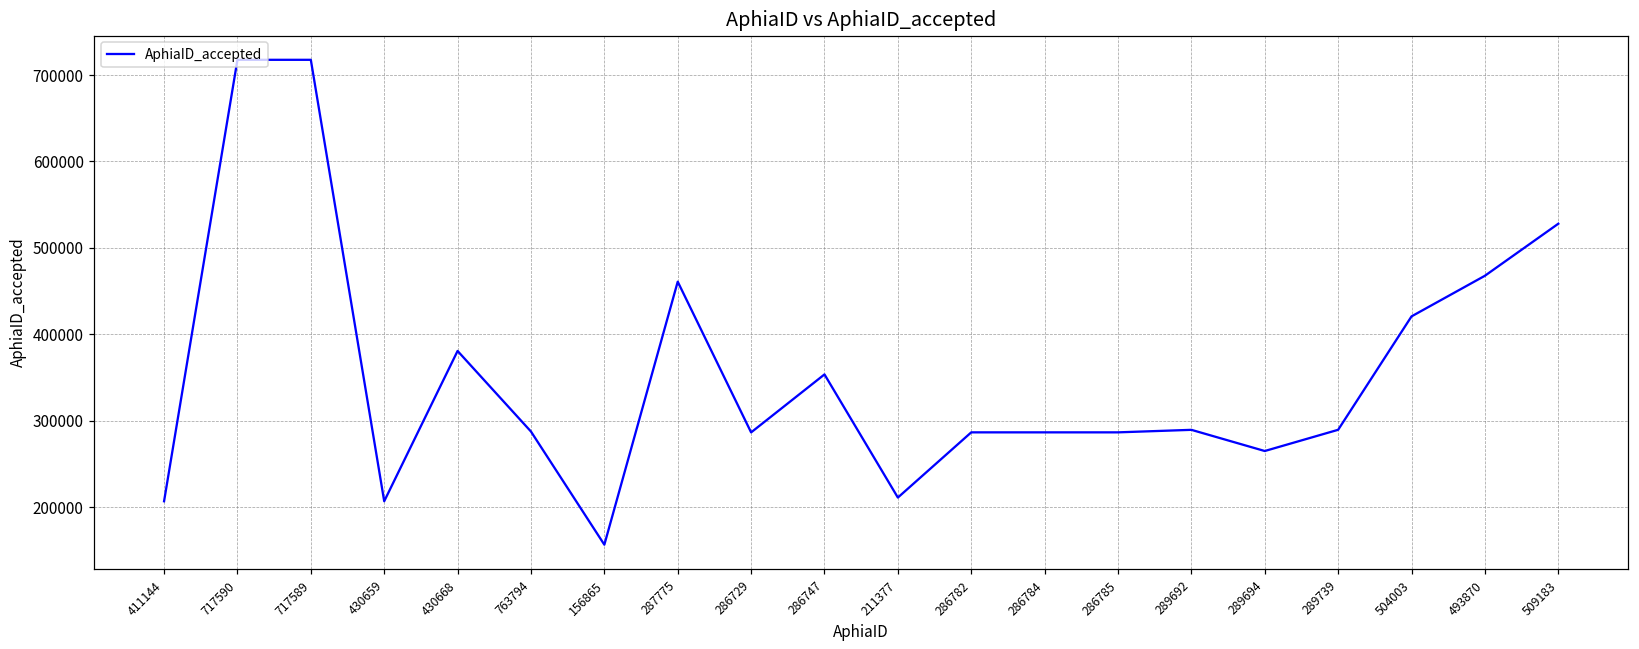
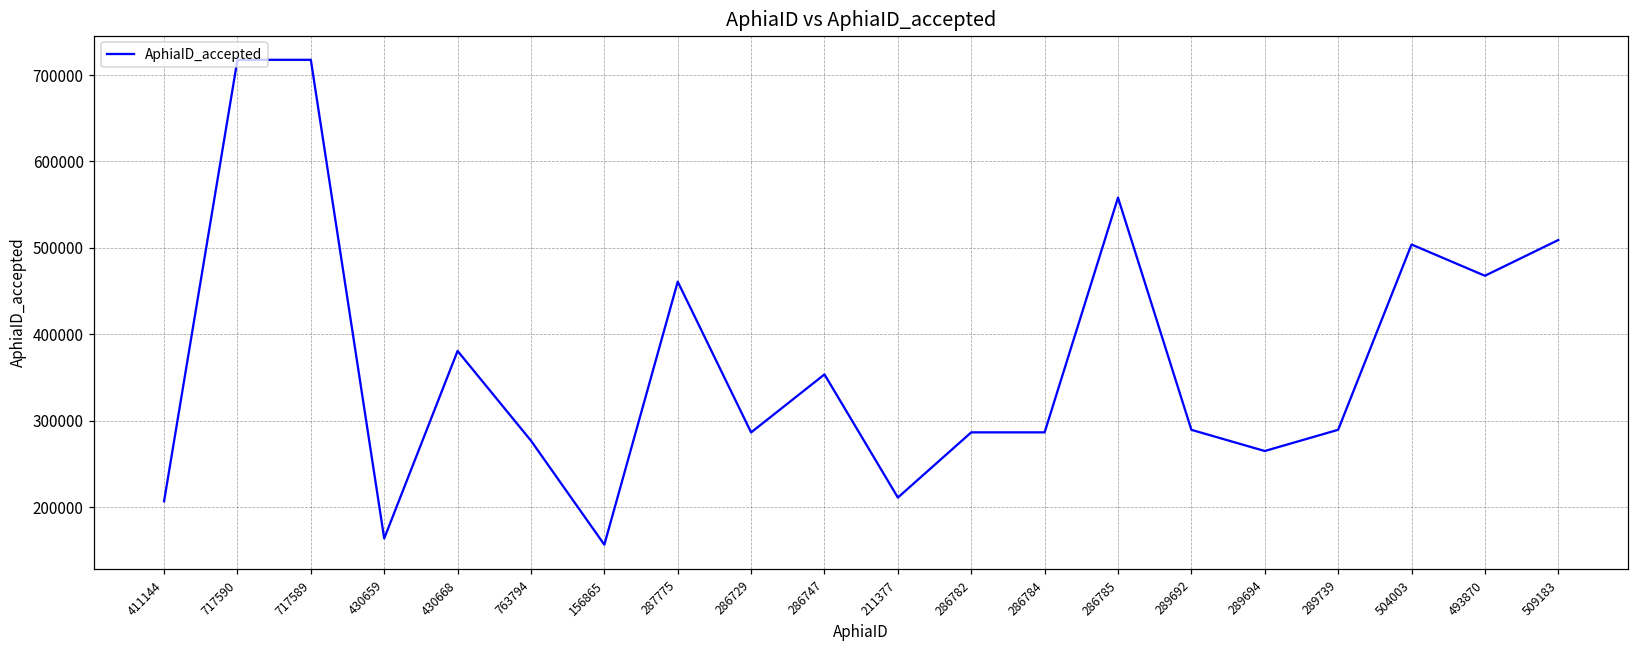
  {
    "411144": 210000,
    "717589": 720000,
-   "430659": 210000,
+   "430659": 160000,
    "430668": 380000,
-   "763794": 290000,
+   "763794": 280000,
    "156865": 160000,
    "287775": 460000,
    "286729": 290000,
    "286747": 350000,
    "211377": 210000,
    "286782": 290000,
    "286784": 290000,
-   "286785": 290000,
+   "286785": 560000,
    "289692": 290000,
    "289694": 270000,
    "289739": 290000,
-   "504003": 420000,
+   "504003": 500000,
    "493870": 470000,
-   "509183": 530000
+   "509183": 510000
  }
